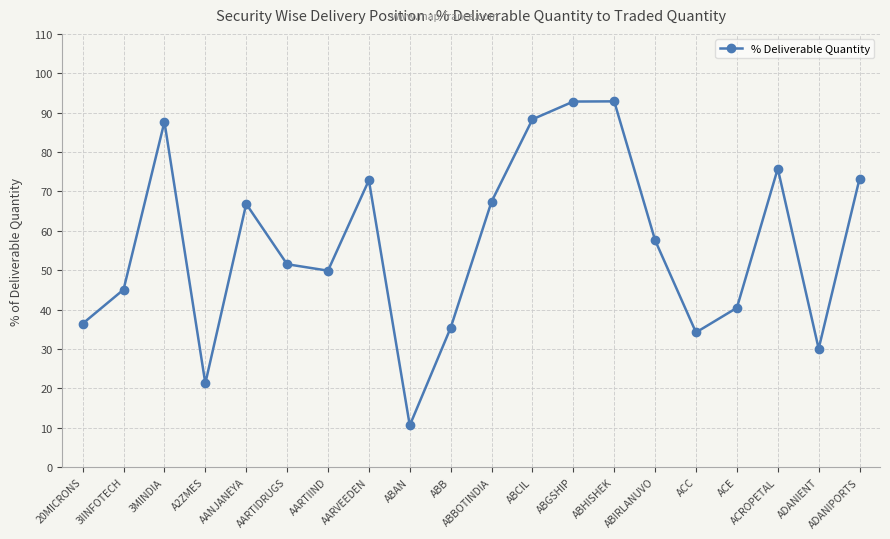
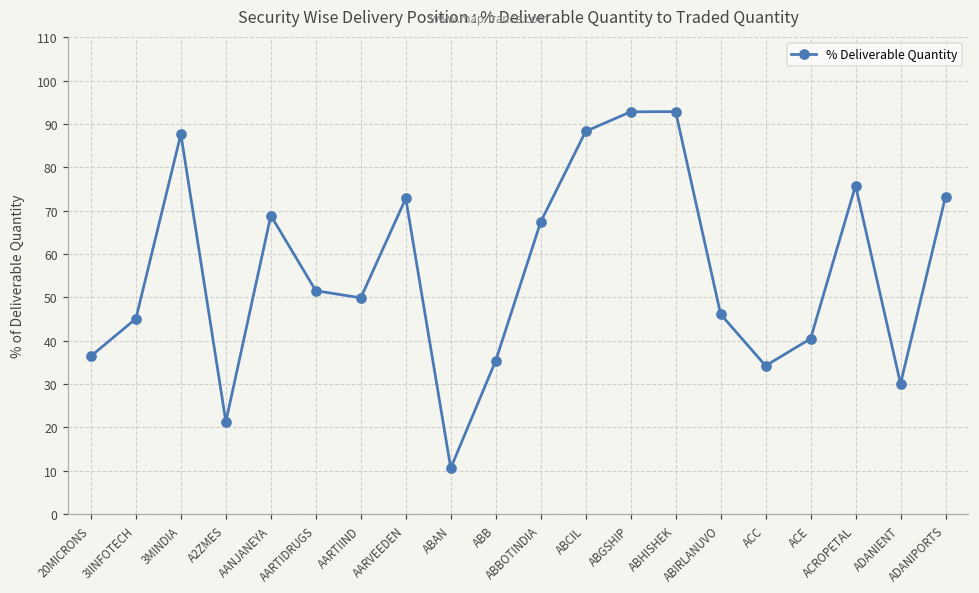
  {
    "20MICRONS": 36,
    "3IINFOTECH": 45,
    "3MINDIA": 88,
    "A2ZMES": 21,
-   "AANJANEYA": 67,
+   "AANJANEYA": 69,
    "AARTIDRUGS": 52,
    "AARTIIND": 50,
    "AARVEEDEN": 73,
    "ABAN": 11,
    "ABB": 35,
    "ABBOTINDIA": 67,
    "ABCIL": 88,
    "ABGSHIP": 93,
    "ABHISHEK": 93,
-   "ABIRLANUVO": 58,
+   "ABIRLANUVO": 46,
    "ACC": 34,
    "ACE": 40,
    "ACROPETAL": 76,
    "ADANIENT": 30,
    "ADANIPORTS": 73
  }
